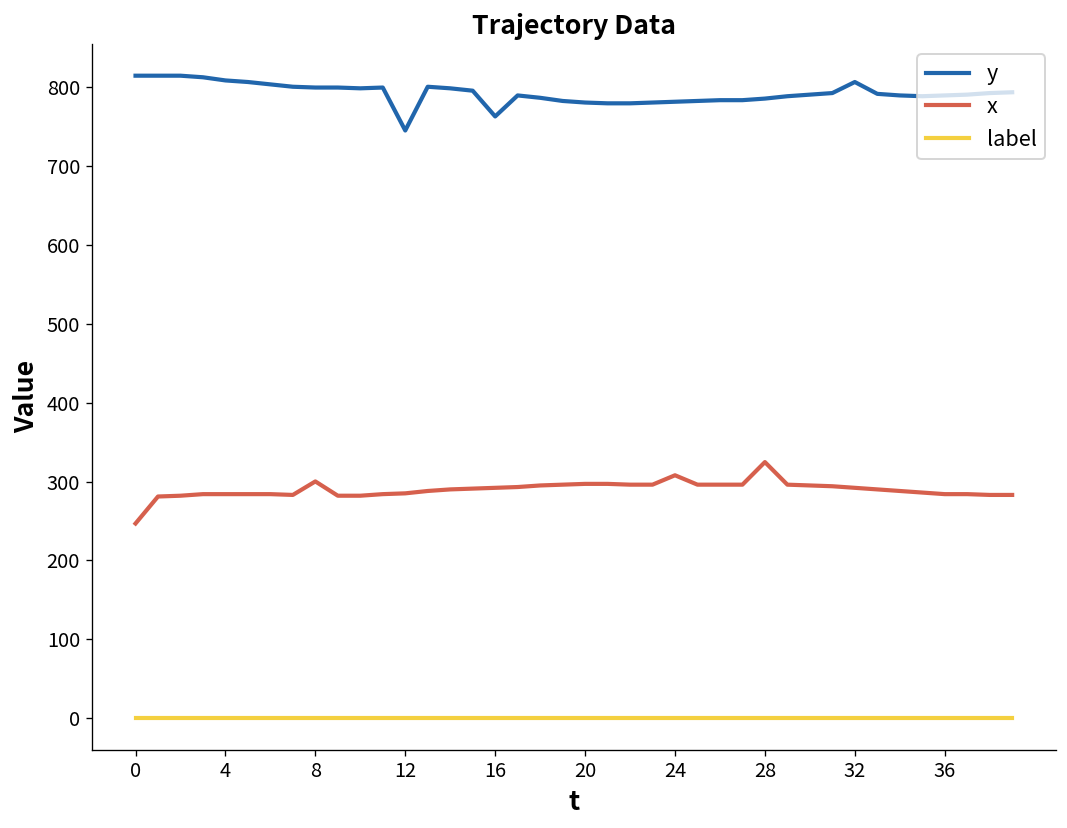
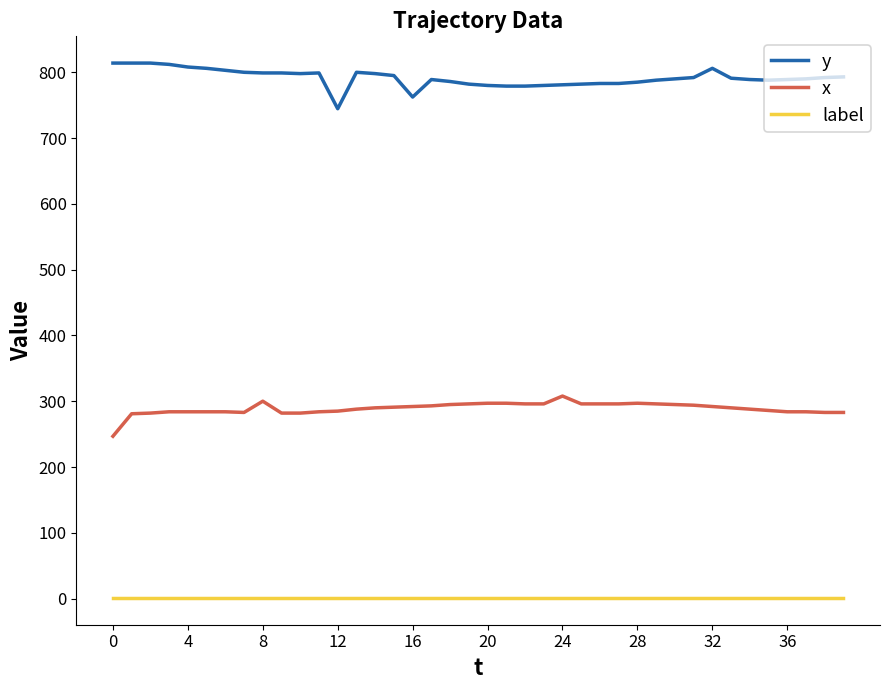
  {
    "y": {
      "0": 810,
      "4": 810,
      "8": 800,
      "12": 740,
      "16": 760,
      "20": 780,
      "24": 780,
      "28": 790,
      "32": 810
    },
    "x": {
      "0": 250,
      "4": 280,
      "8": 300,
      "12": 290,
      "16": 290,
      "20": 300,
      "24": 310,
-     "28": 320,
+     "28": 300,
      "32": 290,
      "36": 280
    },
    "label": {
      "0": 0,
      "4": 0,
      "8": 0,
      "12": 0,
      "16": 0,
      "20": 0,
      "24": 0,
      "28": 0,
      "32": 0,
      "36": 0
    }
  }
